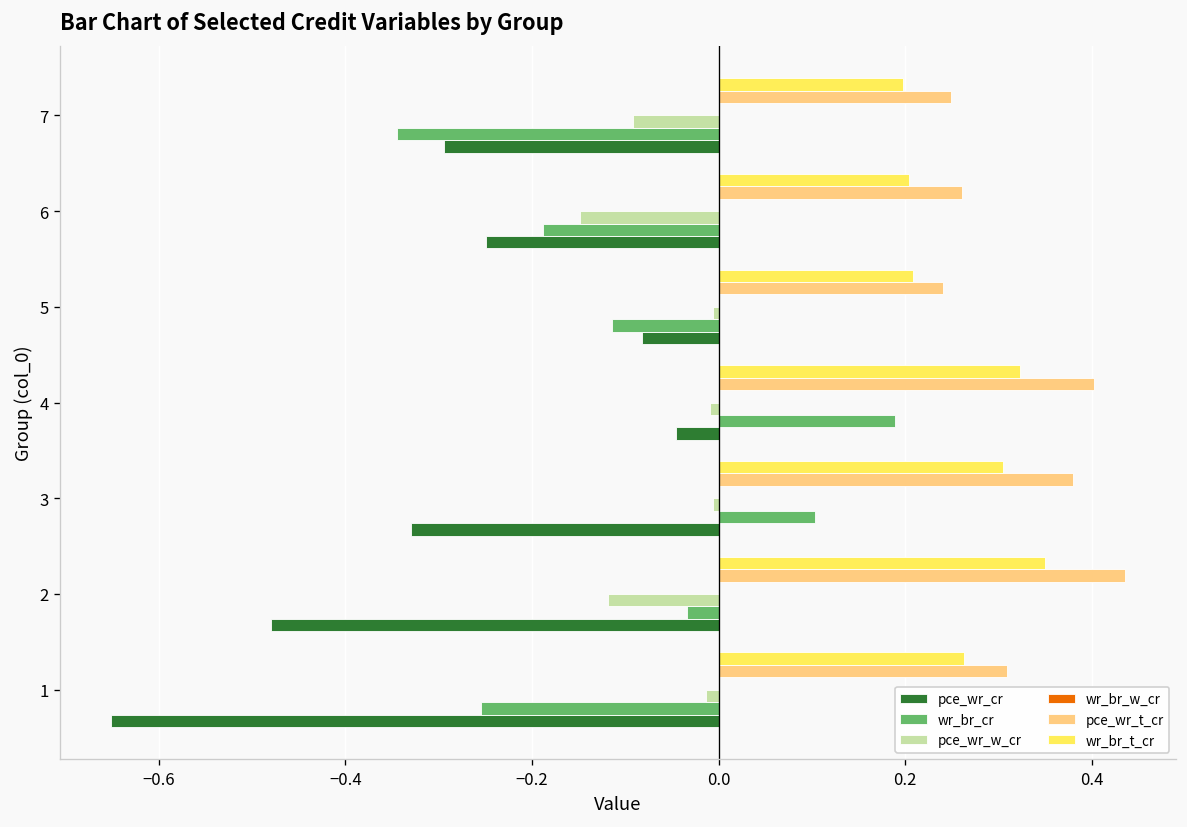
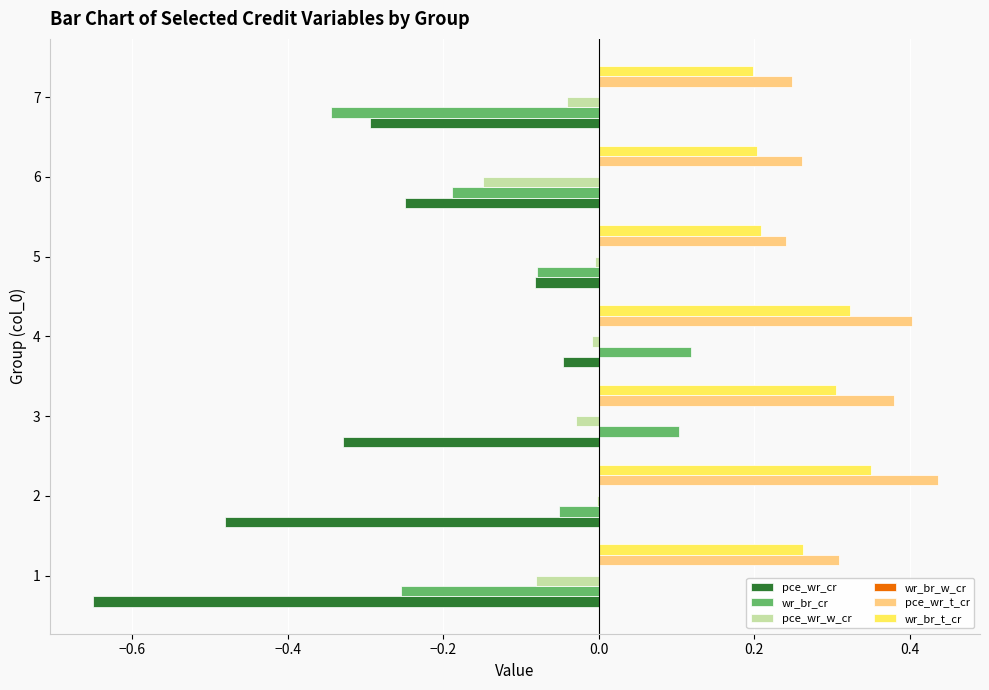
  {
    "pce_wr_cr": {
      "7": -0.29,
      "6": -0.25,
      "5": -0.08,
      "4": -0.05,
      "3": -0.33,
      "2": -0.48,
      "1": -0.65
    },
    "wr_br_cr": {
      "7": -0.34,
      "6": -0.19,
-     "5": -0.11,
-     "4": 0.19,
+     "5": -0.08,
+     "4": 0.12,
      "3": 0.10,
-     "2": -0.03,
+     "2": -0.05,
      "1": -0.25
    },
    "pce_wr_w_cr": {
-     "7": -0.09,
+     "7": -0.04,
      "6": -0.15,
      "5": -0.01,
      "4": -0.01,
-     "3": -0.01,
-     "2": -0.12,
-     "1": -0.01
+     "3": -0.03,
+     "2": 0.00,
+     "1": -0.08
    },
    "wr_br_w_cr": {
      "7": 0.00,
      "6": 0.00,
      "5": 0.00,
      "4": 0.00,
      "3": 0.00,
      "2": 0.00,
      "1": 0.00
    }
  }
